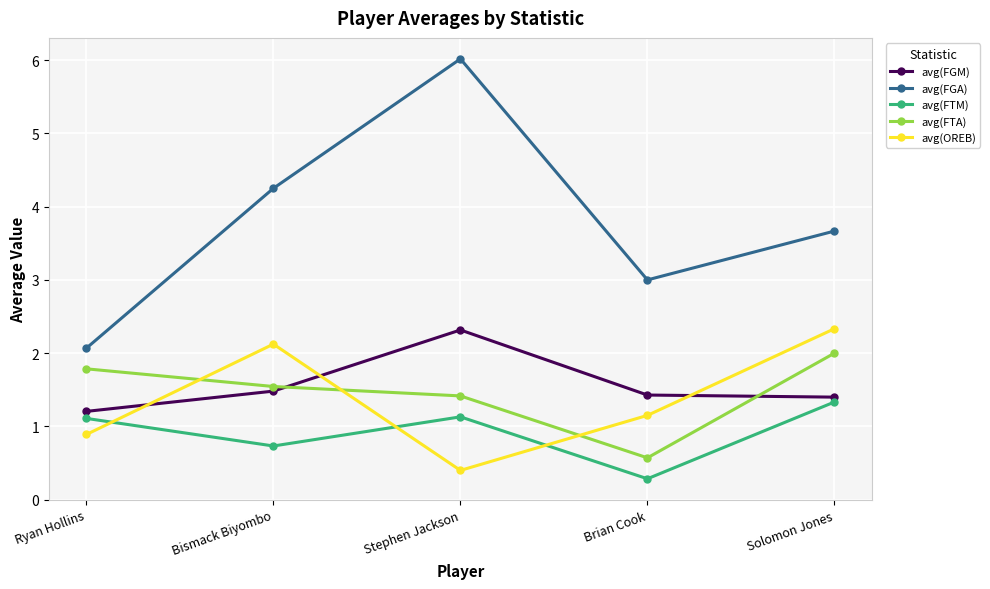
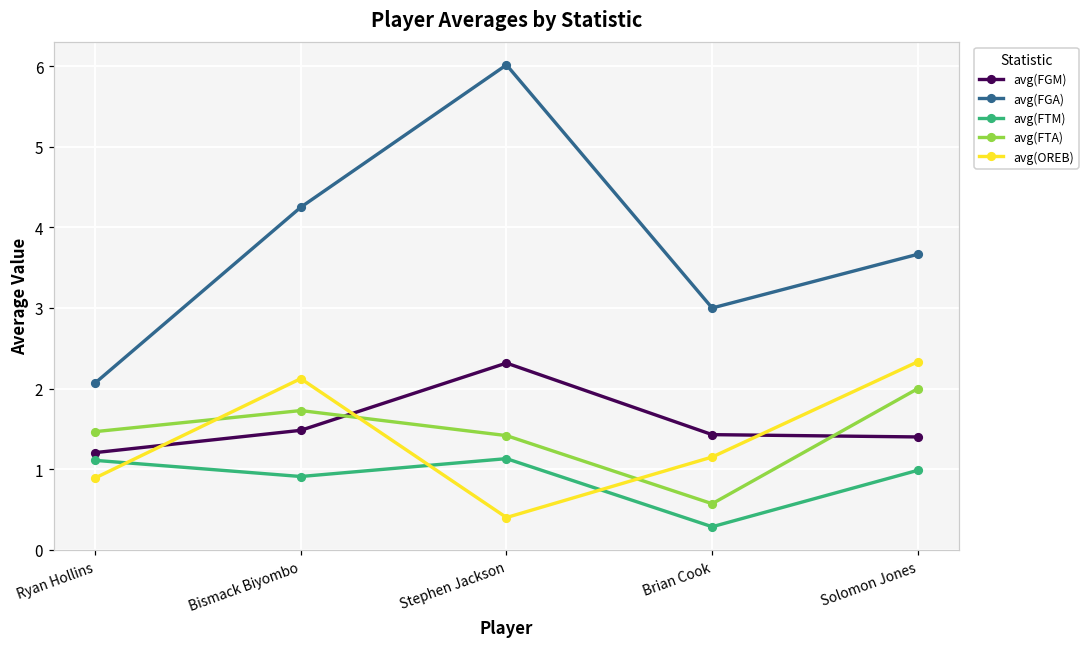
  {
    "avg(FGM)": {
      "Ryan Hollins": 1.2,
      "Bismack Biyombo": 1.5,
      "Stephen Jackson": 2.3,
      "Brian Cook": 1.4,
      "Solomon Jones": 1.4
    },
    "avg(FGA)": {
      "Ryan Hollins": 2.1,
      "Bismack Biyombo": 4.3,
      "Stephen Jackson": 6.0,
      "Brian Cook": 3.0,
      "Solomon Jones": 3.7
    },
    "avg(FTM)": {
      "Ryan Hollins": 1.1,
-     "Bismack Biyombo": 0.7,
+     "Bismack Biyombo": 0.9,
      "Stephen Jackson": 1.1,
      "Brian Cook": 0.3,
-     "Solomon Jones": 1.3
+     "Solomon Jones": 1.0
    },
    "avg(FTA)": {
-     "Ryan Hollins": 1.8,
-     "Bismack Biyombo": 1.5,
+     "Ryan Hollins": 1.5,
+     "Bismack Biyombo": 1.7,
      "Stephen Jackson": 1.4,
      "Brian Cook": 0.6,
      "Solomon Jones": 2.0
    },
    "avg(OREB)": {
      "Ryan Hollins": 0.9,
      "Bismack Biyombo": 2.1,
      "Stephen Jackson": 0.4,
      "Brian Cook": 1.2,
      "Solomon Jones": 2.3
    }
  }
